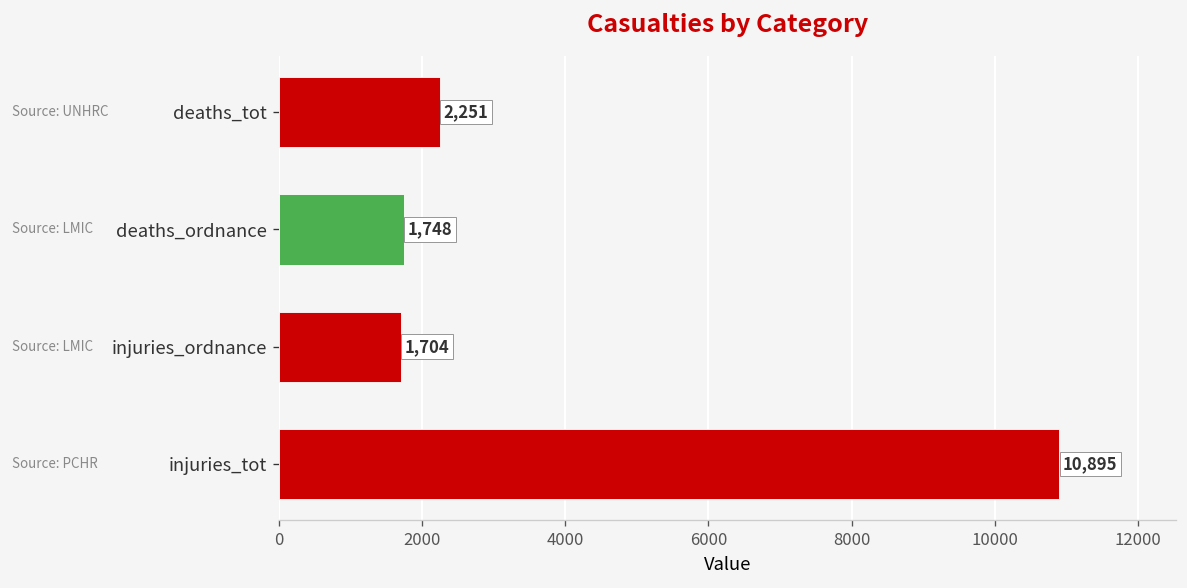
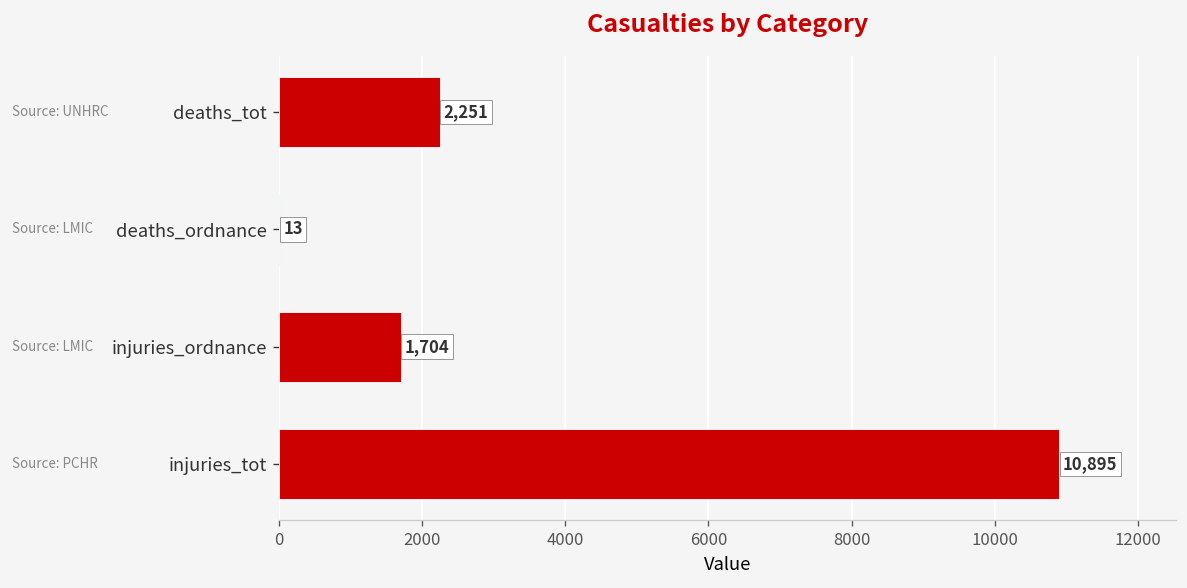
  {
-   "deaths_ordnance": "1,748"
+   "deaths_ordnance": "13"
  }
